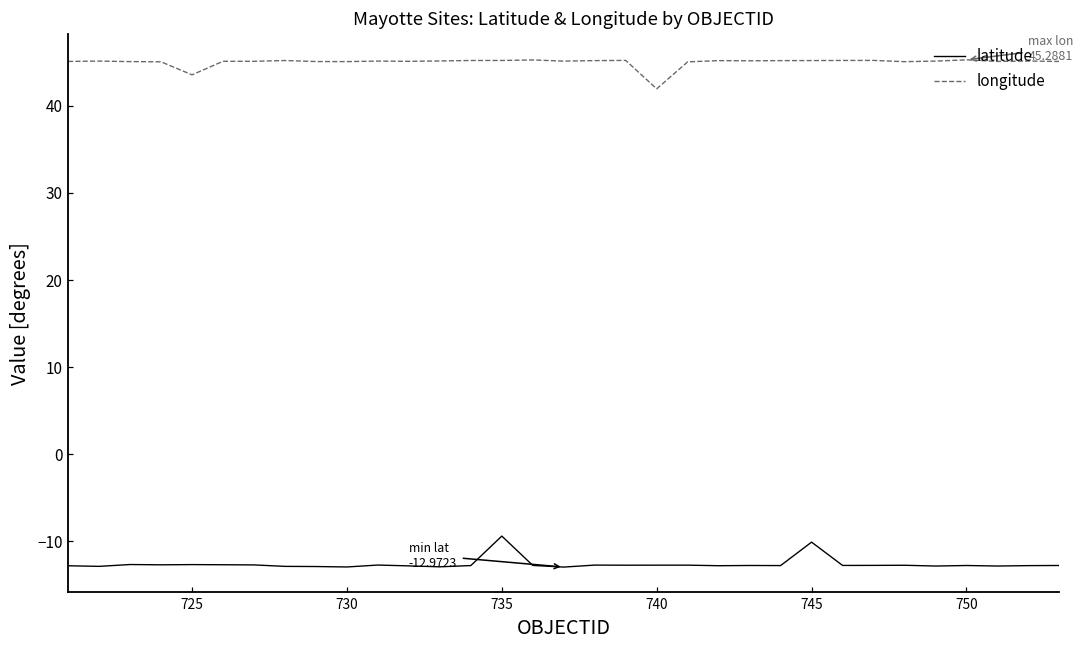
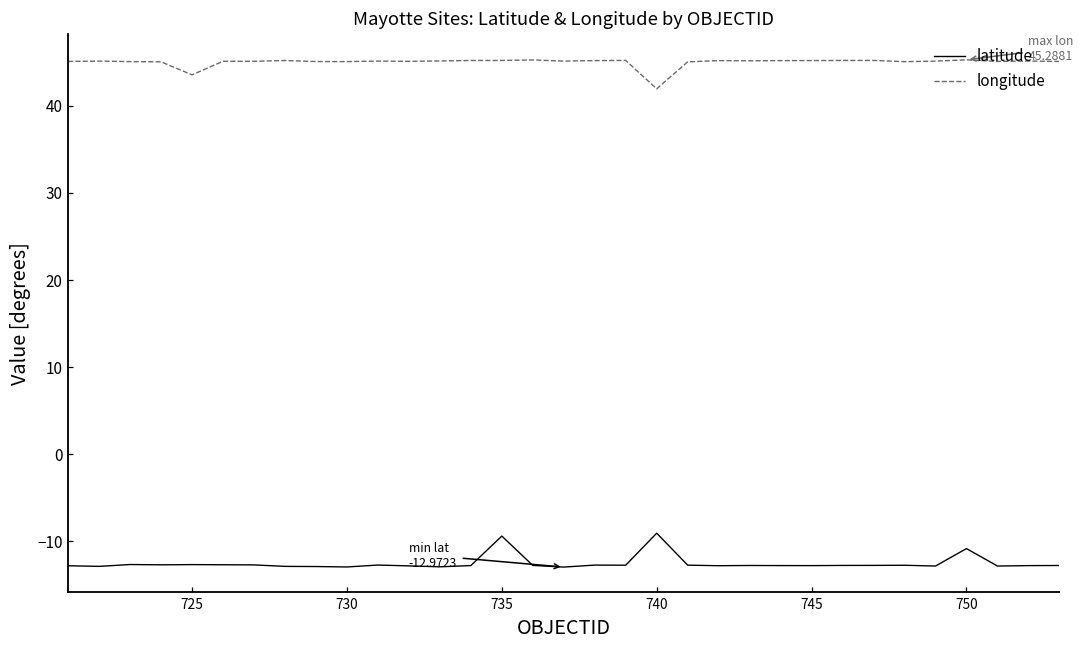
  {
    "latitude": {
      "725": -13,
      "730": -13,
      "735": -9,
-     "740": -13,
-     "745": -10,
-     "750": -13
+     "740": -9,
+     "745": -13,
+     "750": -11
    },
    "longitude": {
      "725": 44,
      "730": 45,
      "735": 45,
      "740": 42,
      "745": 45,
      "750": 45
    }
  }
